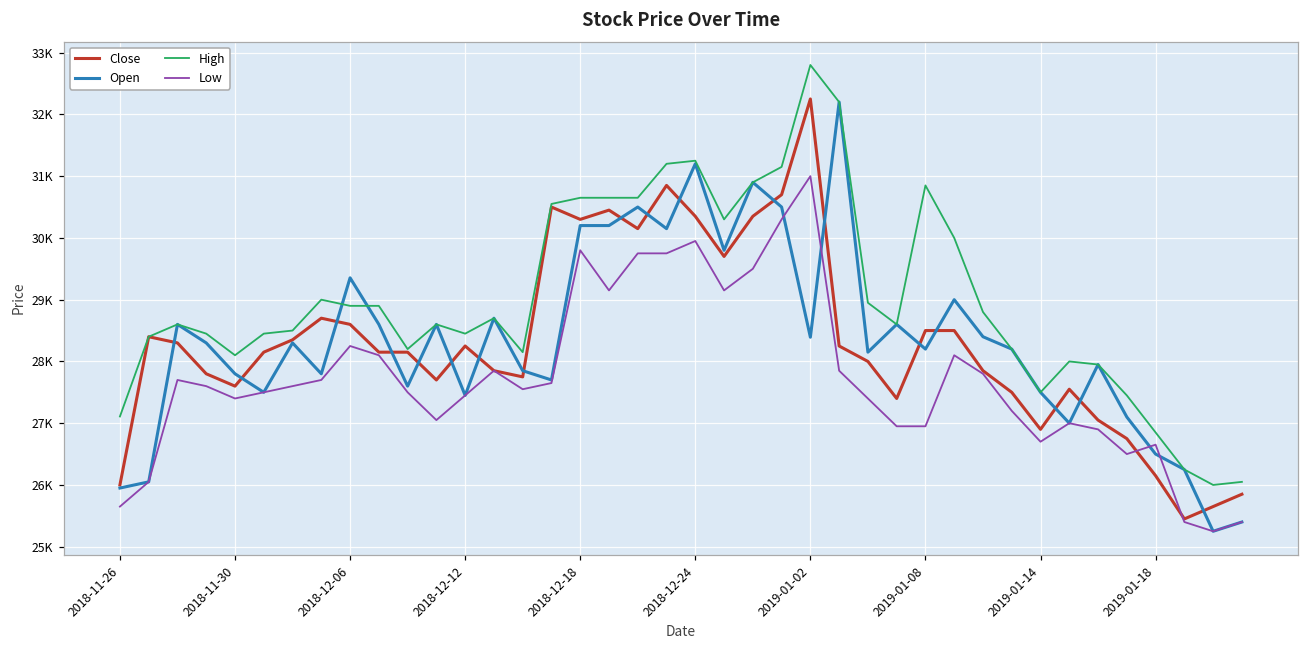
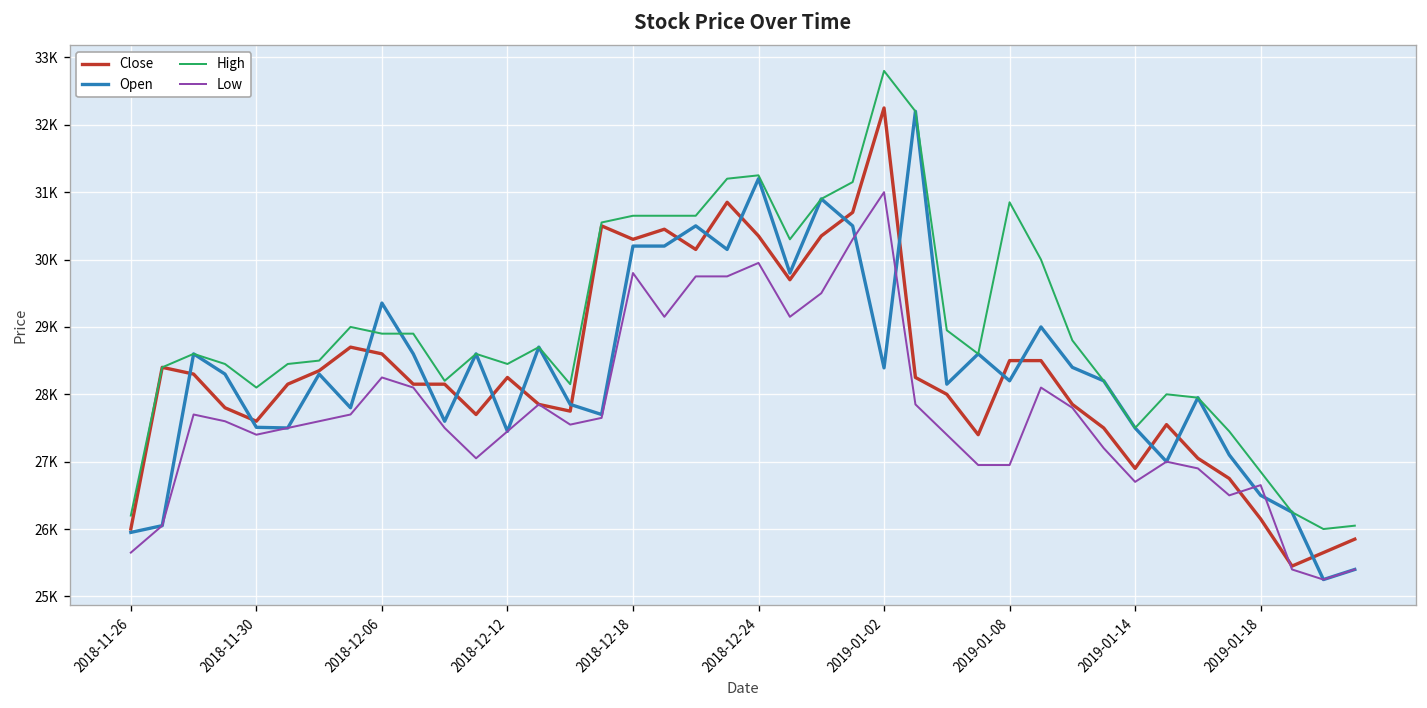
  {
    "Close": {
      "2018-11-26": 26000,
      "2018-11-30": 27600,
      "2018-12-06": 28600,
      "2018-12-12": 28300,
      "2018-12-18": 30300,
      "2018-12-24": 30400,
      "2019-01-02": 32300,
      "2019-01-08": 28500,
      "2019-01-14": 26900,
      "2019-01-18": 26200
    },
    "Open": {
      "2018-11-26": 26000,
-     "2018-11-30": 27800,
+     "2018-11-30": 27500,
      "2018-12-06": 29400,
      "2018-12-18": 30200,
      "2018-12-24": 31200,
      "2019-01-02": 28400,
      "2019-01-08": 28200,
      "2019-01-18": 26500
    },
    "High": {
-     "2018-11-26": 27100,
+     "2018-11-26": 26200,
      "2018-11-30": 28100,
      "2018-12-06": 28900,
      "2018-12-12": 28500,
      "2018-12-18": 30700,
      "2018-12-24": 31300,
      "2019-01-02": 32800,
      "2019-01-08": 30900,
      "2019-01-18": 26900
    },
    "Low": {
      "2018-11-26": 25700,
      "2018-11-30": 27400,
      "2018-12-06": 28300,
      "2018-12-18": 29800,
      "2018-12-24": 30000,
      "2019-01-02": 31000,
      "2019-01-08": 27000,
      "2019-01-14": 26700,
      "2019-01-18": 26700
    }
  }
